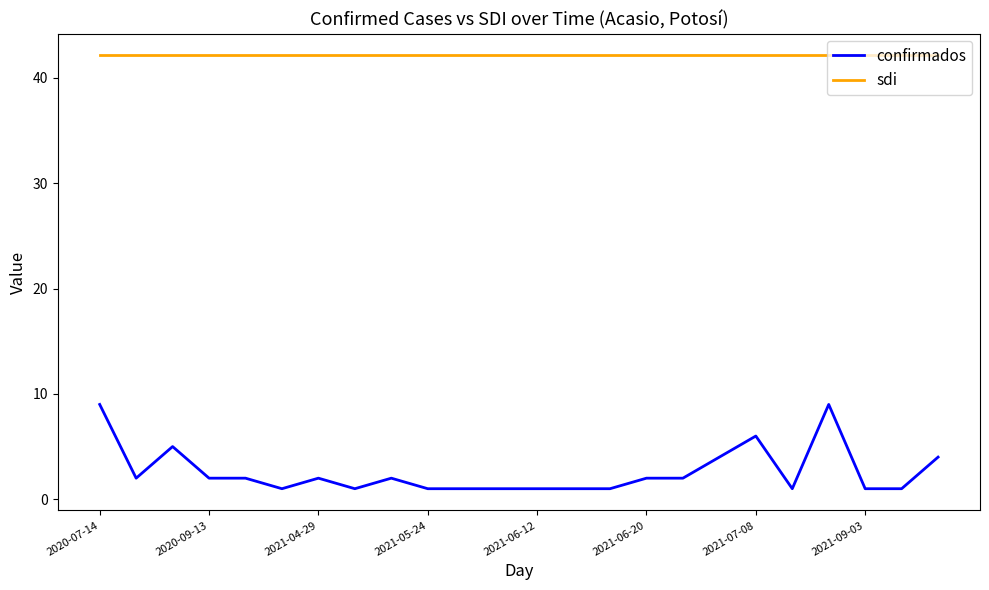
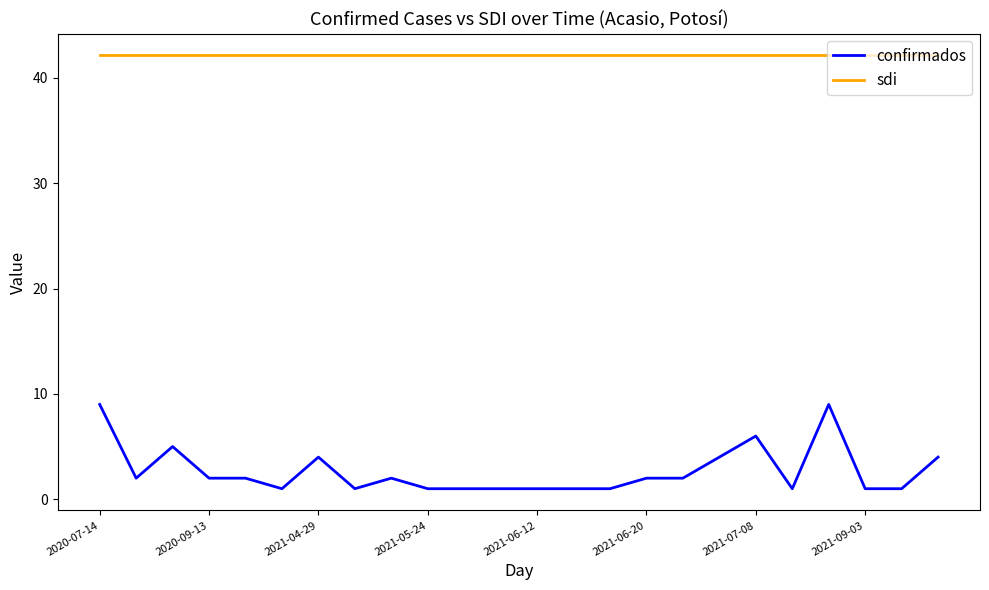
  {
    "confirmados": {
      "2020-07-14": 9,
      "2020-09-13": 2,
-     "2021-04-29": 2,
+     "2021-04-29": 4,
      "2021-05-24": 1,
      "2021-06-12": 1,
      "2021-06-20": 2,
      "2021-07-08": 6,
      "2021-09-03": 1
    },
    "sdi": {
      "2020-07-14": 42,
      "2020-09-13": 42,
      "2021-04-29": 42,
      "2021-05-24": 42,
      "2021-06-12": 42,
      "2021-06-20": 42,
      "2021-07-08": 42
    }
  }
